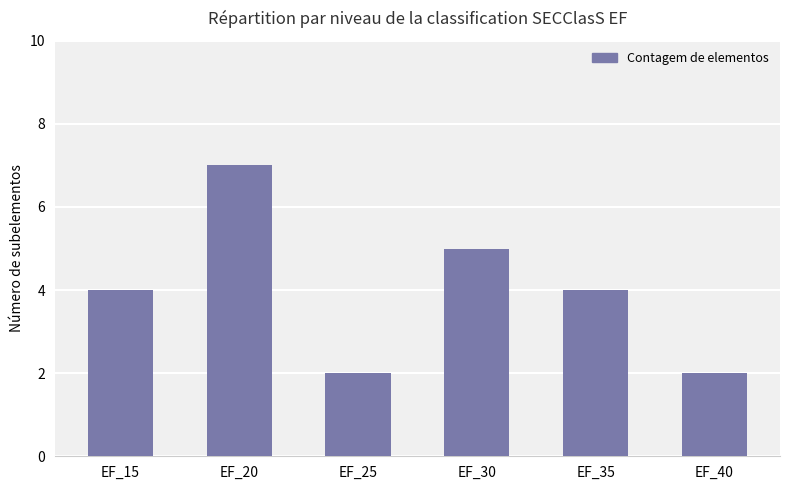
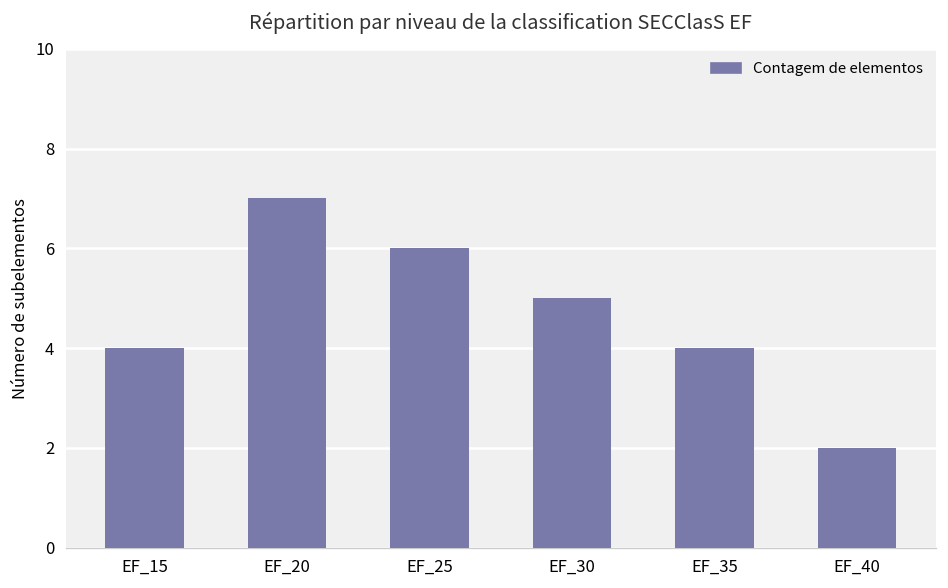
  {
    "EF_15": 4,
    "EF_20": 7,
-   "EF_25": 2,
+   "EF_25": 6,
    "EF_30": 5,
    "EF_35": 4,
    "EF_40": 2
  }
